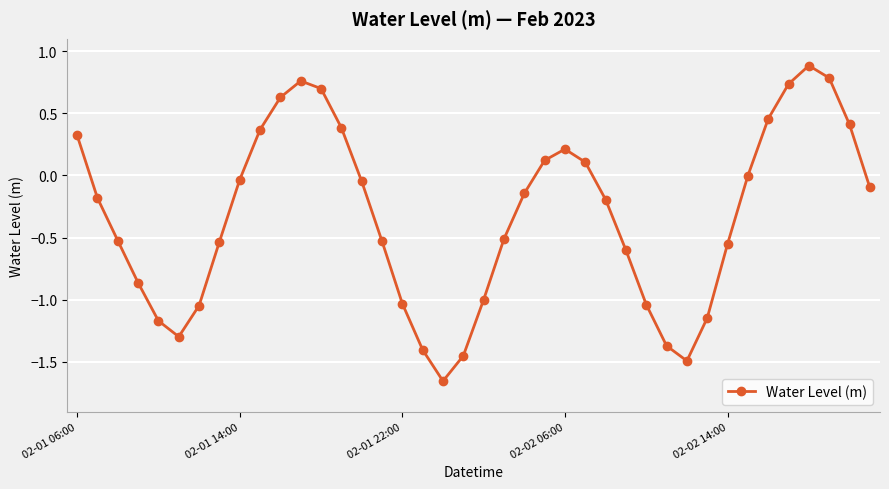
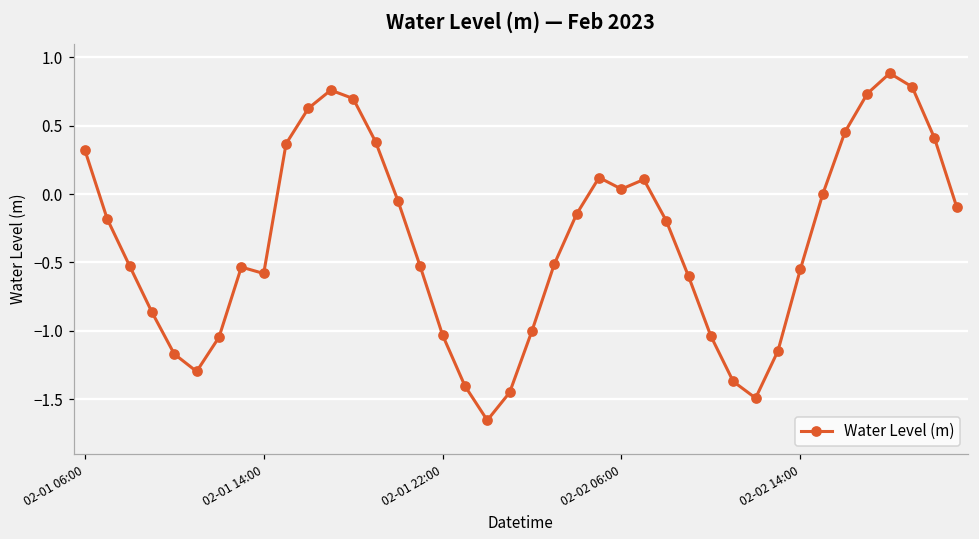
  {
    "02-01 06:00": 0.32,
-   "02-01 14:00": -0.03,
+   "02-01 14:00": -0.58,
    "02-01 22:00": -1.03,
-   "02-02 06:00": 0.21,
+   "02-02 06:00": 0.04,
    "02-02 14:00": -0.55
  }
